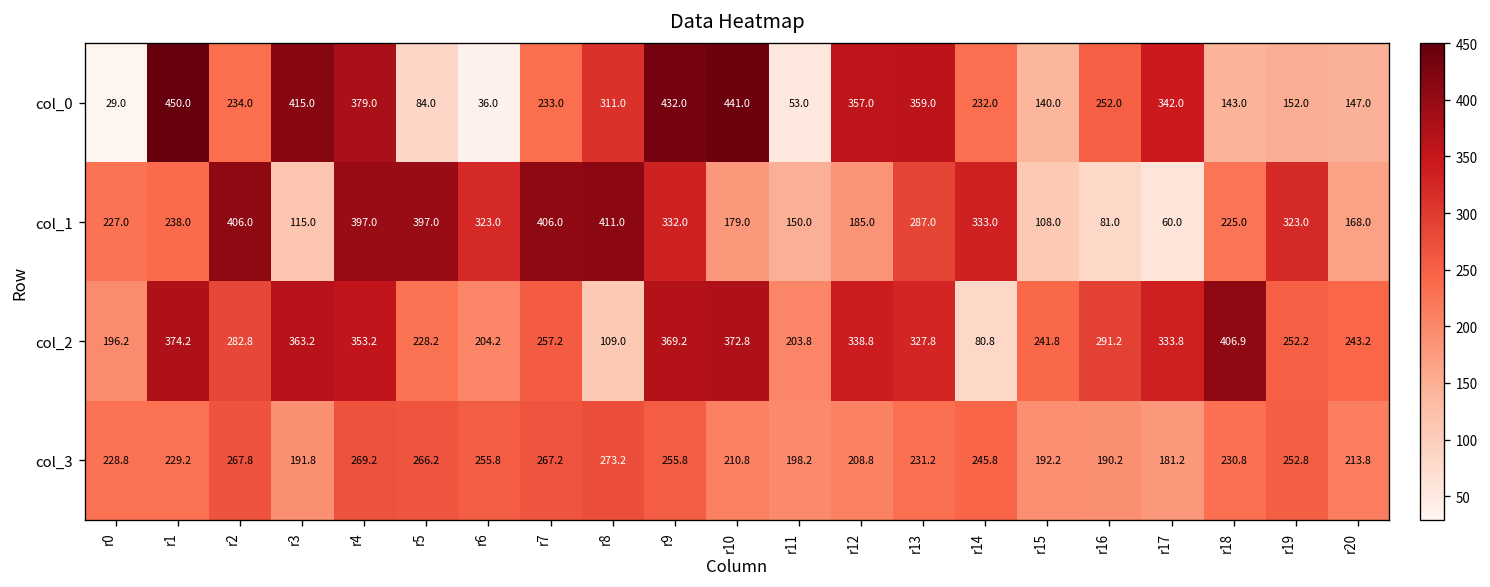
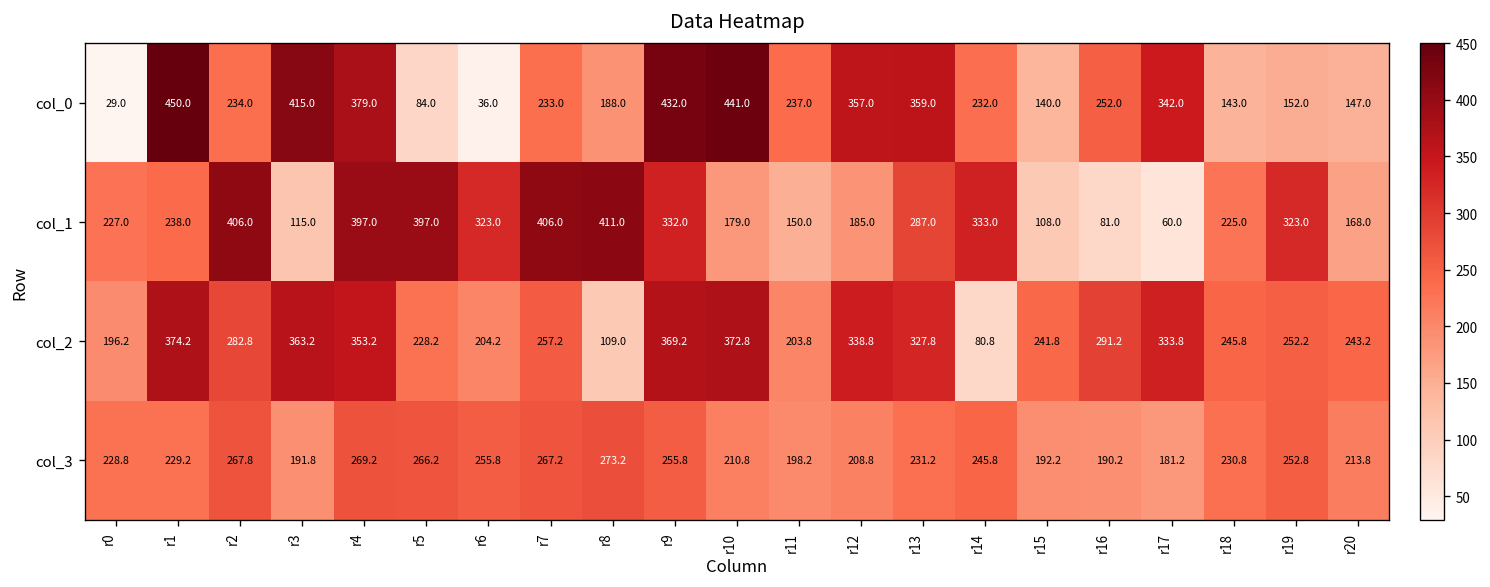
  {
    "col_0": {
      "r0": 29.0,
      "r1": 450.0,
      "r2": 234.0,
      "r3": 415.0,
      "r4": 379.0,
      "r5": 84.0,
      "r6": 36.0,
      "r7": 233.0,
-     "r8": 311.0,
+     "r8": 188.0,
      "r9": 432.0,
      "r10": 441.0,
-     "r11": 53.0,
+     "r11": 237.0,
      "r12": 357.0,
      "r13": 359.0,
      "r14": 232.0,
      "r15": 140.0,
      "r16": 252.0,
      "r17": 342.0,
      "r18": 143.0,
      "r19": 152.0,
      "r20": 147.0
    },
    "col_1": {
      "r0": 227.0,
      "r1": 238.0,
      "r2": 406.0,
      "r3": 115.0,
      "r4": 397.0,
      "r5": 397.0,
      "r6": 323.0,
      "r7": 406.0,
      "r8": 411.0,
      "r9": 332.0,
      "r10": 179.0,
      "r11": 150.0,
      "r12": 185.0,
      "r13": 287.0,
      "r14": 333.0,
      "r15": 108.0,
      "r16": 81.0,
      "r17": 60.0,
      "r18": 225.0,
      "r19": 323.0,
      "r20": 168.0
    },
    "col_2": {
      "r0": 196.2,
      "r1": 374.2,
      "r2": 282.8,
      "r3": 363.2,
      "r4": 353.2,
      "r5": 228.2,
      "r6": 204.2,
      "r7": 257.2,
      "r8": 109.0,
      "r9": 369.2,
      "r10": 372.8,
      "r11": 203.8,
      "r12": 338.8,
      "r13": 327.8,
      "r14": 80.8,
      "r15": 241.8,
      "r16": 291.2,
      "r17": 333.8,
-     "r18": 406.9,
+     "r18": 245.8,
      "r19": 252.2,
      "r20": 243.2
    },
    "col_3": {
      "r0": 228.8,
      "r1": 229.2,
      "r2": 267.8,
      "r3": 191.8,
      "r4": 269.2,
      "r5": 266.2,
      "r6": 255.8,
      "r7": 267.2,
      "r8": 273.2,
      "r9": 255.8,
      "r10": 210.8,
      "r11": 198.2,
      "r12": 208.8,
      "r13": 231.2,
      "r14": 245.8,
      "r15": 192.2,
      "r16": 190.2,
      "r17": 181.2,
      "r18": 230.8,
      "r19": 252.8,
      "r20": 213.8
    }
  }
